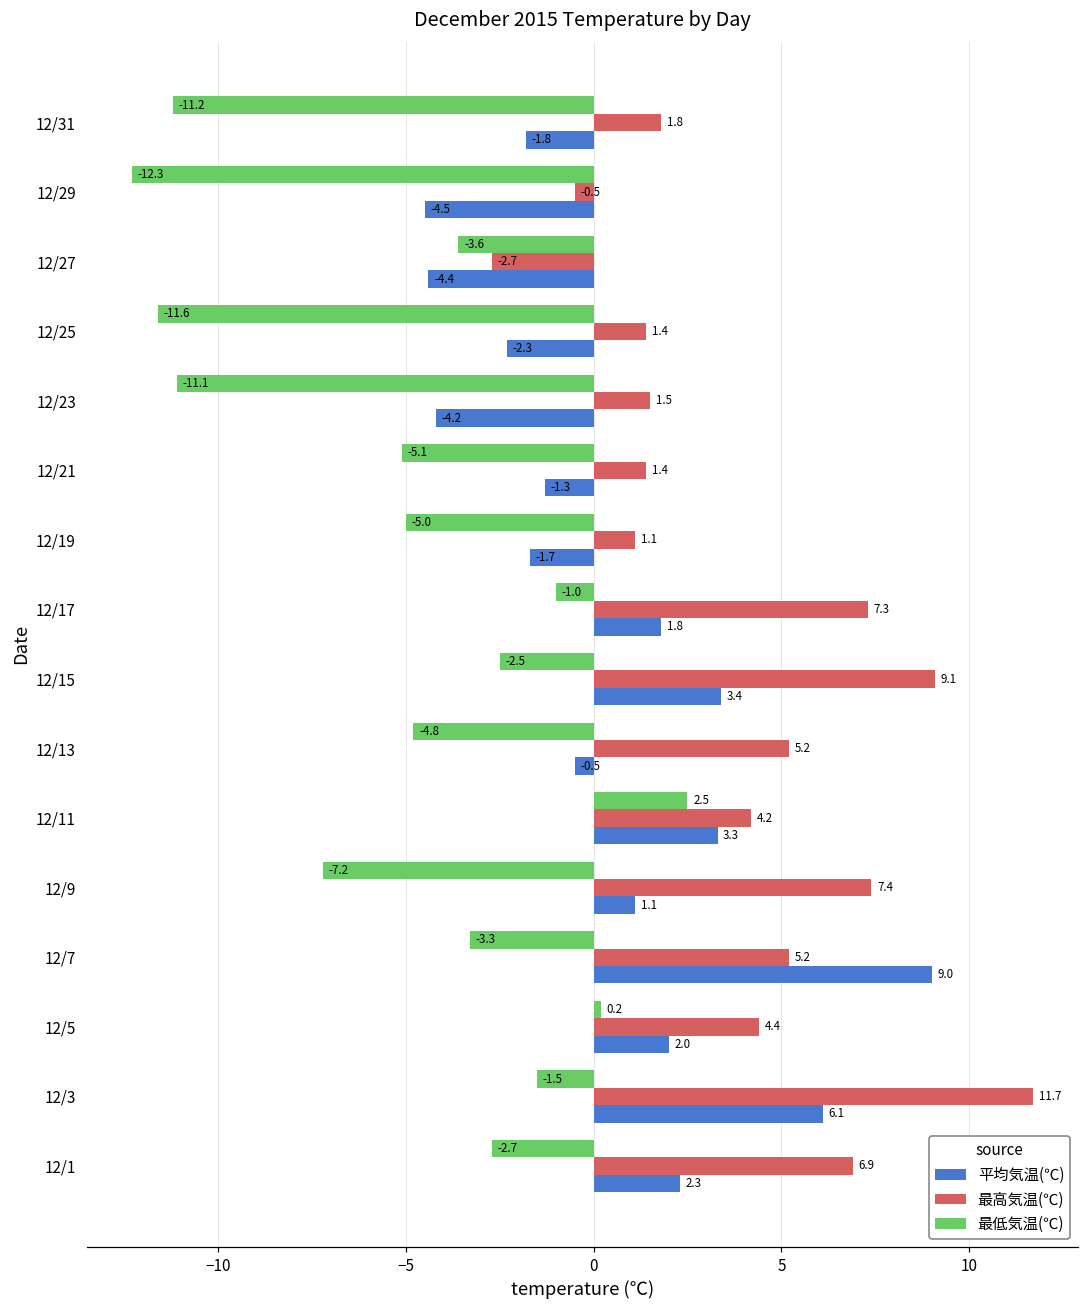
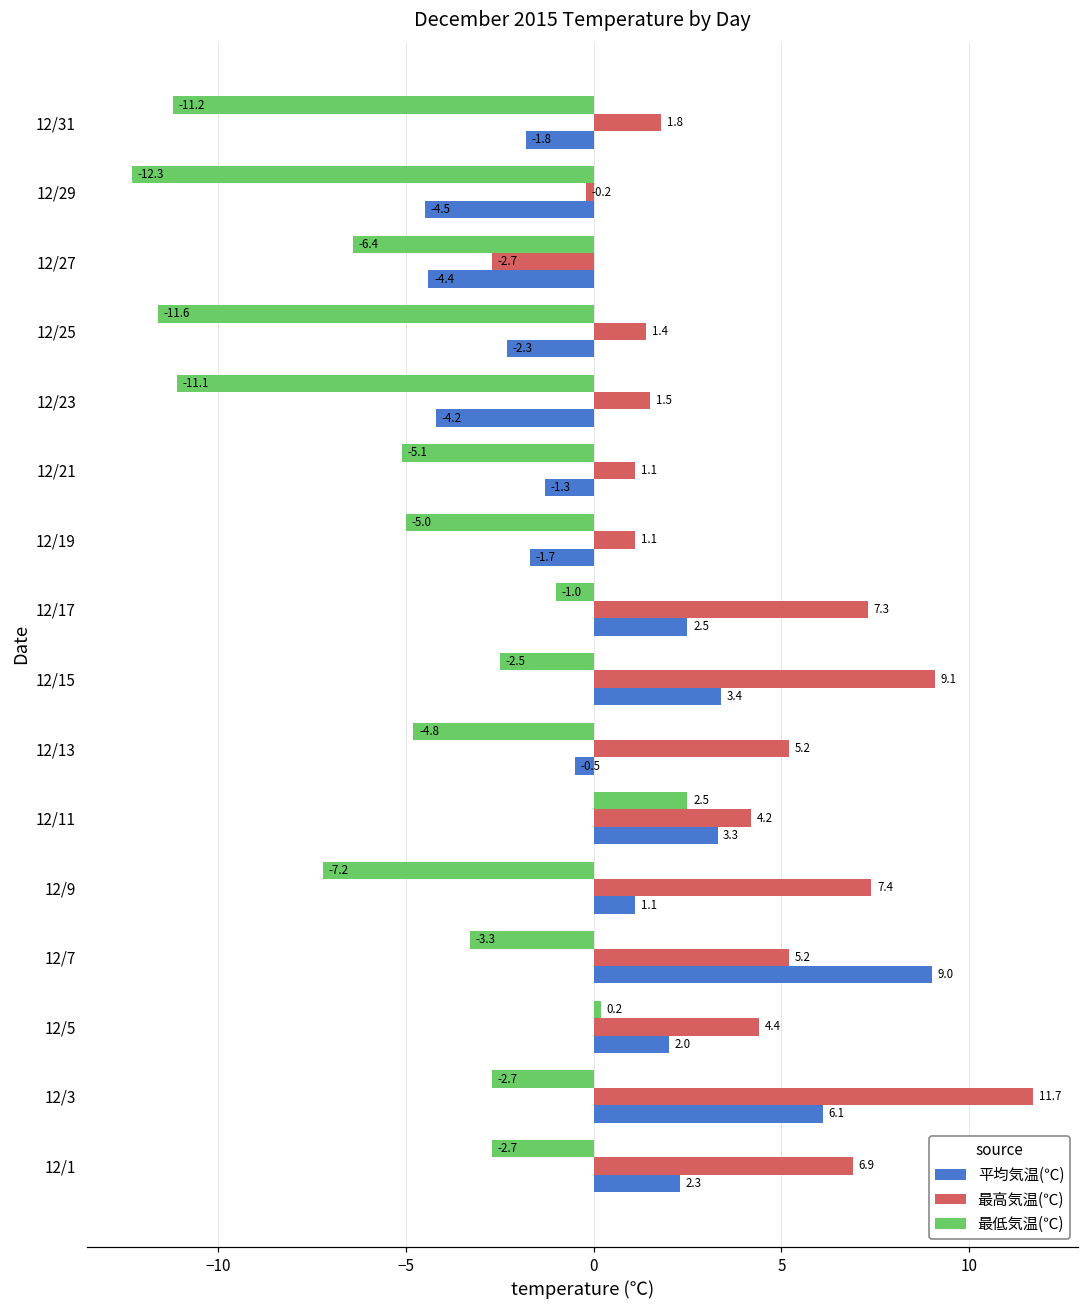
  {
    "平均気温(℃)": {
      "12/31": -1.8,
      "12/29": -4.5,
      "12/27": -4.4,
      "12/25": -2.3,
      "12/23": -4.2,
      "12/21": -1.3,
      "12/19": -1.7,
-     "12/17": 1.8,
+     "12/17": 2.5,
      "12/15": 3.4,
      "12/13": -0.5,
      "12/11": 3.3,
      "12/9": 1.1,
      "12/7": 9.0,
      "12/5": 2.0,
      "12/3": 6.1,
      "12/1": 2.3
    },
    "最高気温(℃)": {
      "12/31": 1.8,
-     "12/29": -0.5,
+     "12/29": -0.2,
      "12/27": -2.7,
      "12/25": 1.4,
      "12/23": 1.5,
-     "12/21": 1.4,
+     "12/21": 1.1,
      "12/19": 1.1,
      "12/17": 7.3,
      "12/15": 9.1,
      "12/13": 5.2,
      "12/11": 4.2,
      "12/9": 7.4,
      "12/7": 5.2,
      "12/5": 4.4,
      "12/3": 11.7,
      "12/1": 6.9
    },
    "最低気温(℃)": {
      "12/31": -11.2,
      "12/29": -12.3,
-     "12/27": -3.6,
+     "12/27": -6.4,
      "12/25": -11.6,
      "12/23": -11.1,
      "12/21": -5.1,
      "12/19": -5.0,
      "12/17": -1.0,
      "12/15": -2.5,
      "12/13": -4.8,
      "12/11": 2.5,
      "12/9": -7.2,
      "12/7": -3.3,
      "12/5": 0.2,
-     "12/3": -1.5,
+     "12/3": -2.7,
      "12/1": -2.7
    }
  }
